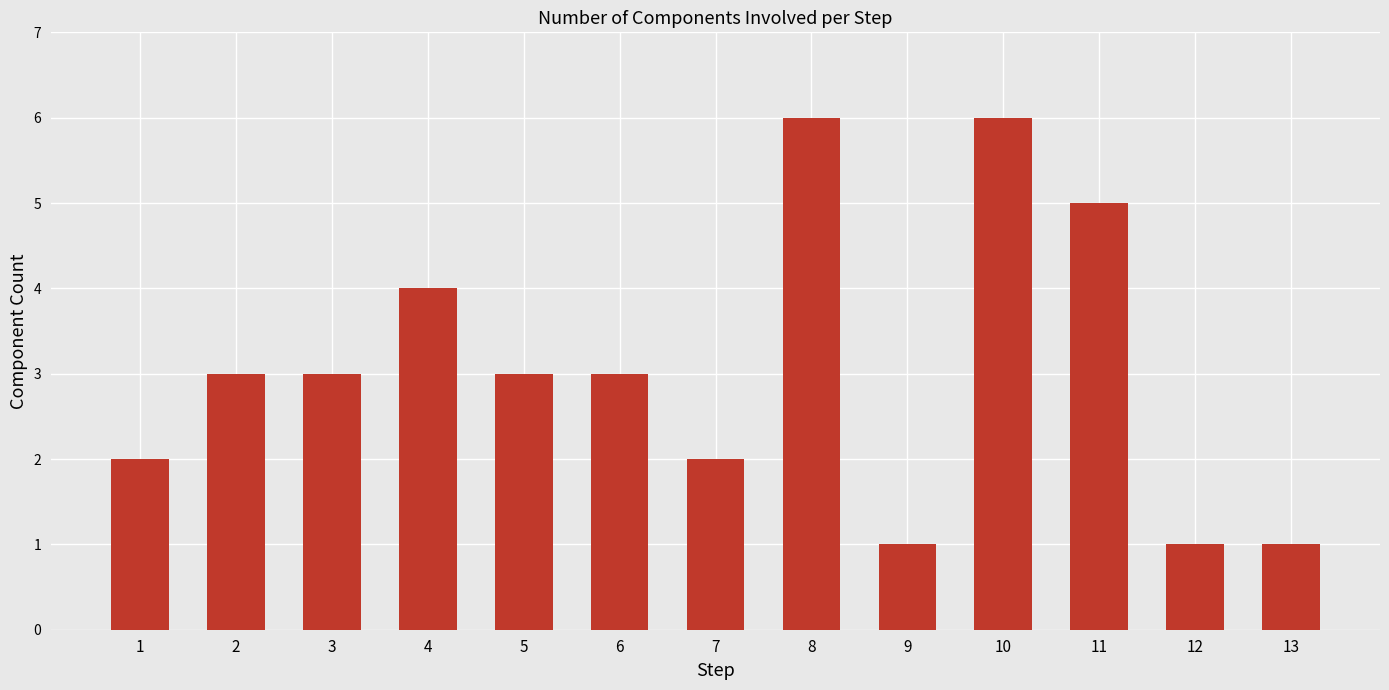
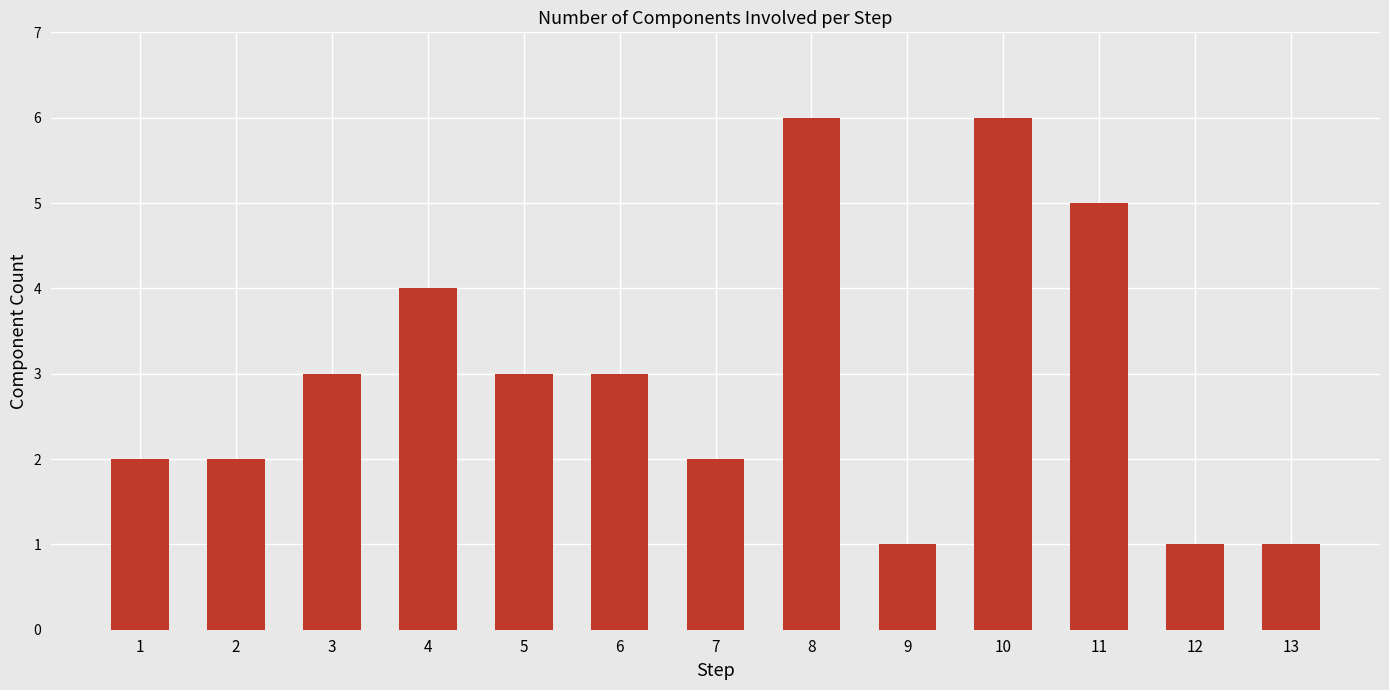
  {
    "1": 2,
-   "2": 3,
+   "2": 2,
    "3": 3,
    "4": 4,
    "5": 3,
    "6": 3,
    "7": 2,
    "8": 6,
    "9": 1,
    "10": 6,
    "11": 5,
    "12": 1,
    "13": 1
  }
